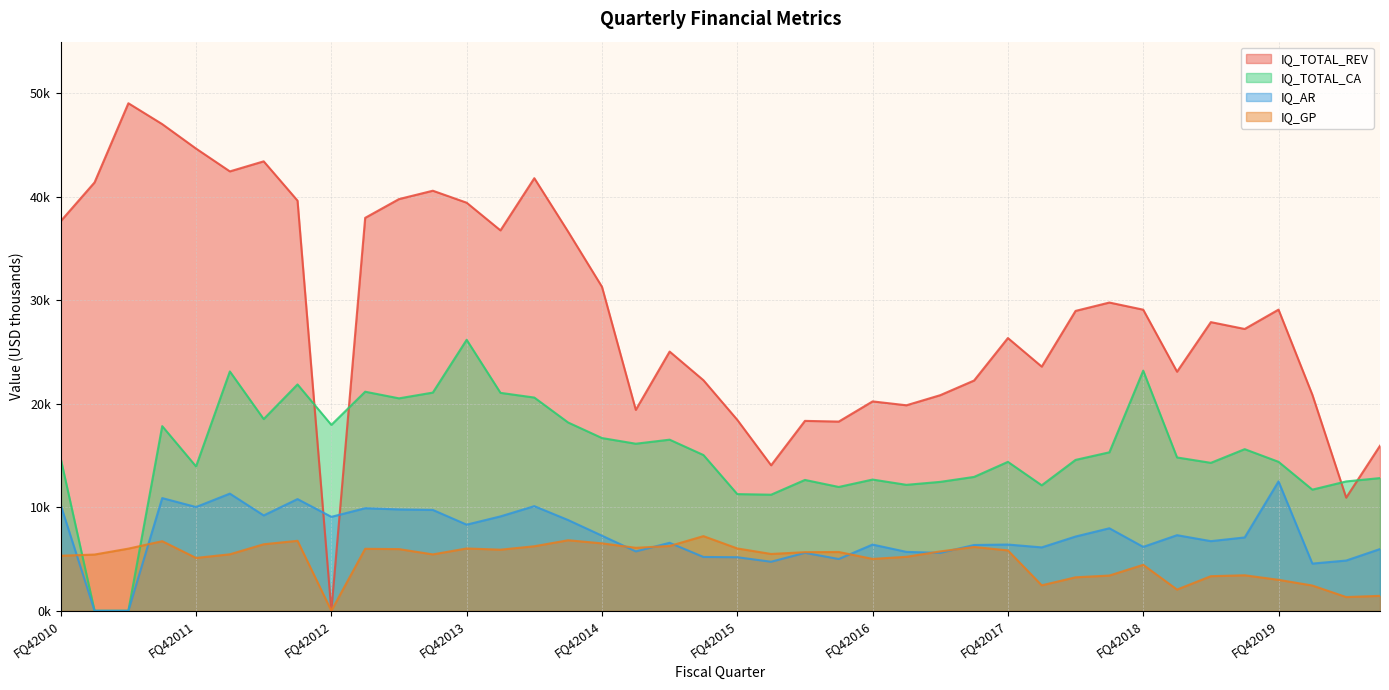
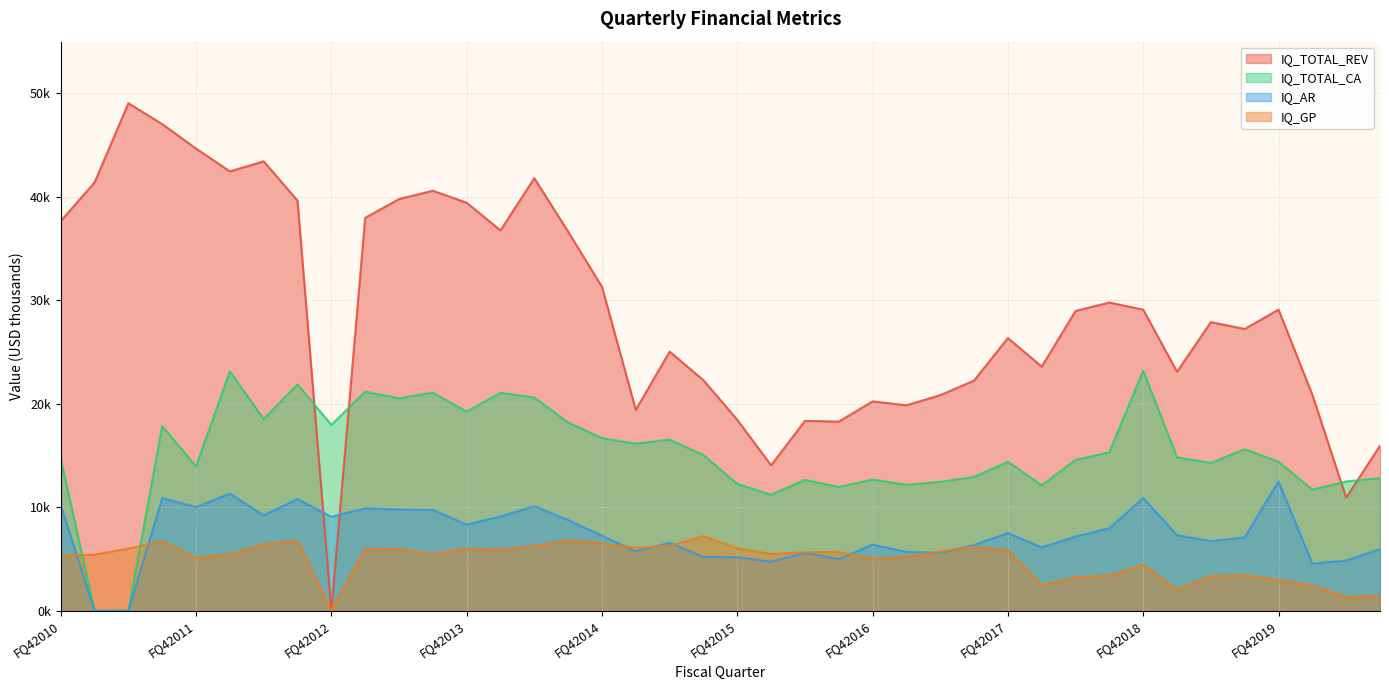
  {
    "IQ_TOTAL_CA": {
      "FQ42010": 14700,
      "FQ42011": 13900,
      "FQ42012": 18000,
-     "FQ42013": 26200,
+     "FQ42013": 19200,
      "FQ42014": 16700,
-     "FQ42015": 11300,
+     "FQ42015": 12300,
      "FQ42016": 12700,
      "FQ42017": 14400,
      "FQ42018": 23200,
      "FQ42019": 14400
    },
    "IQ_AR": {
      "FQ42010": 10200,
      "FQ42011": 10000,
      "FQ42012": 9100,
      "FQ42013": 8300,
      "FQ42014": 7300,
      "FQ42015": 5200,
      "FQ42016": 6400,
-     "FQ42017": 6400,
-     "FQ42018": 6200,
+     "FQ42017": 7500,
+     "FQ42018": 10900,
      "FQ42019": 12500
    }
  }
